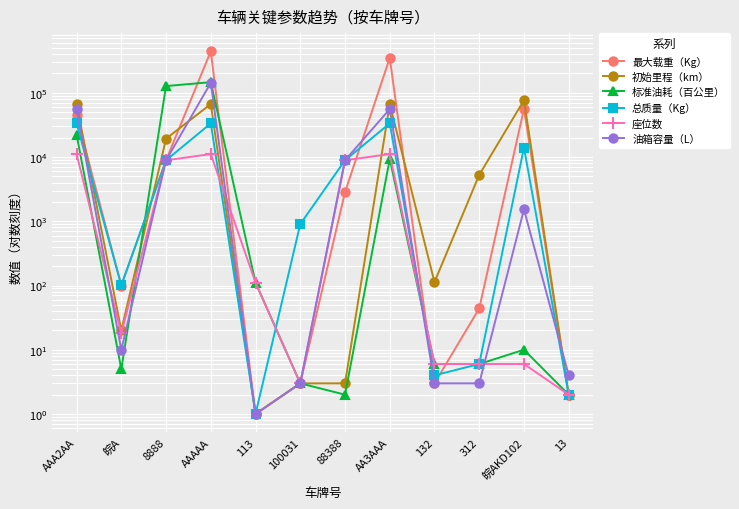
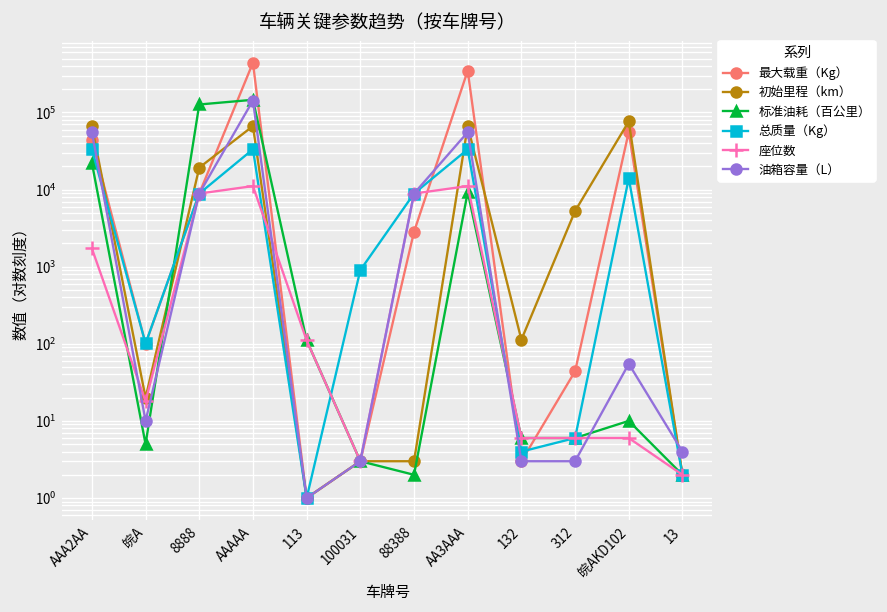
  {
    "最大载重（Kg）": {
      "AAA2AA": 40000,
      "AAAAA": 400000,
      "88388": 3000,
      "AA3AAA": 300000,
      "312": 40,
      "皖AKD102": 60000
    },
    "初始里程（km）": {
      "AAA2AA": 70000,
      "皖A": 20,
      "8888": 19000,
      "AAAAA": 70000,
      "88388": 3,
      "AA3AAA": 70000,
      "132": 110,
      "312": 5000,
      "皖AKD102": 80000
    },
    "标准油耗（百公里）": {
      "AAA2AA": 22000,
      "皖A": 5,
      "8888": 130000,
      "88388": 2,
      "AA3AAA": 9000,
      "皖AKD102": 10
    },
    "总质量（Kg）": {
      "AAA2AA": 30000,
      "AAAAA": 30000,
      "100031": 900,
      "AA3AAA": 30000,
      "132": 4,
      "皖AKD102": 14000
    },
    "座位数": {
-     "AAA2AA": 11000,
+     "AAA2AA": 1700,
      "皖A": 18,
      "AAAAA": 11000,
      "AA3AAA": 11000,
      "皖AKD102": 6
    },
    "油箱容量（L）": {
      "AAA2AA": 60000,
      "皖A": 10,
      "AA3AAA": 60000,
      "312": 3,
-     "皖AKD102": 1500,
+     "皖AKD102": 60,
      "13": 4
    }
  }
